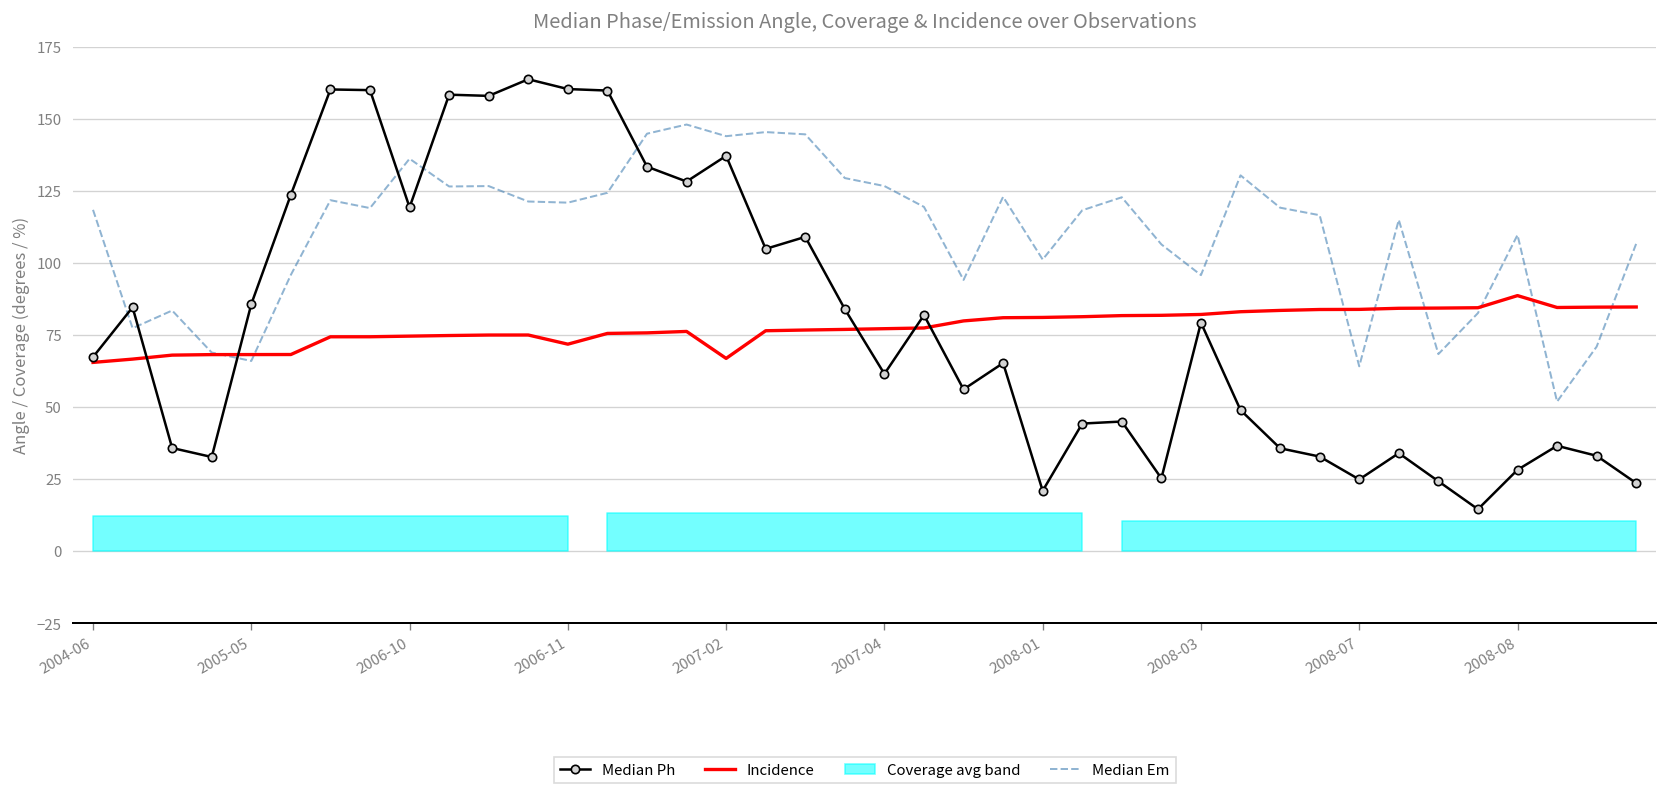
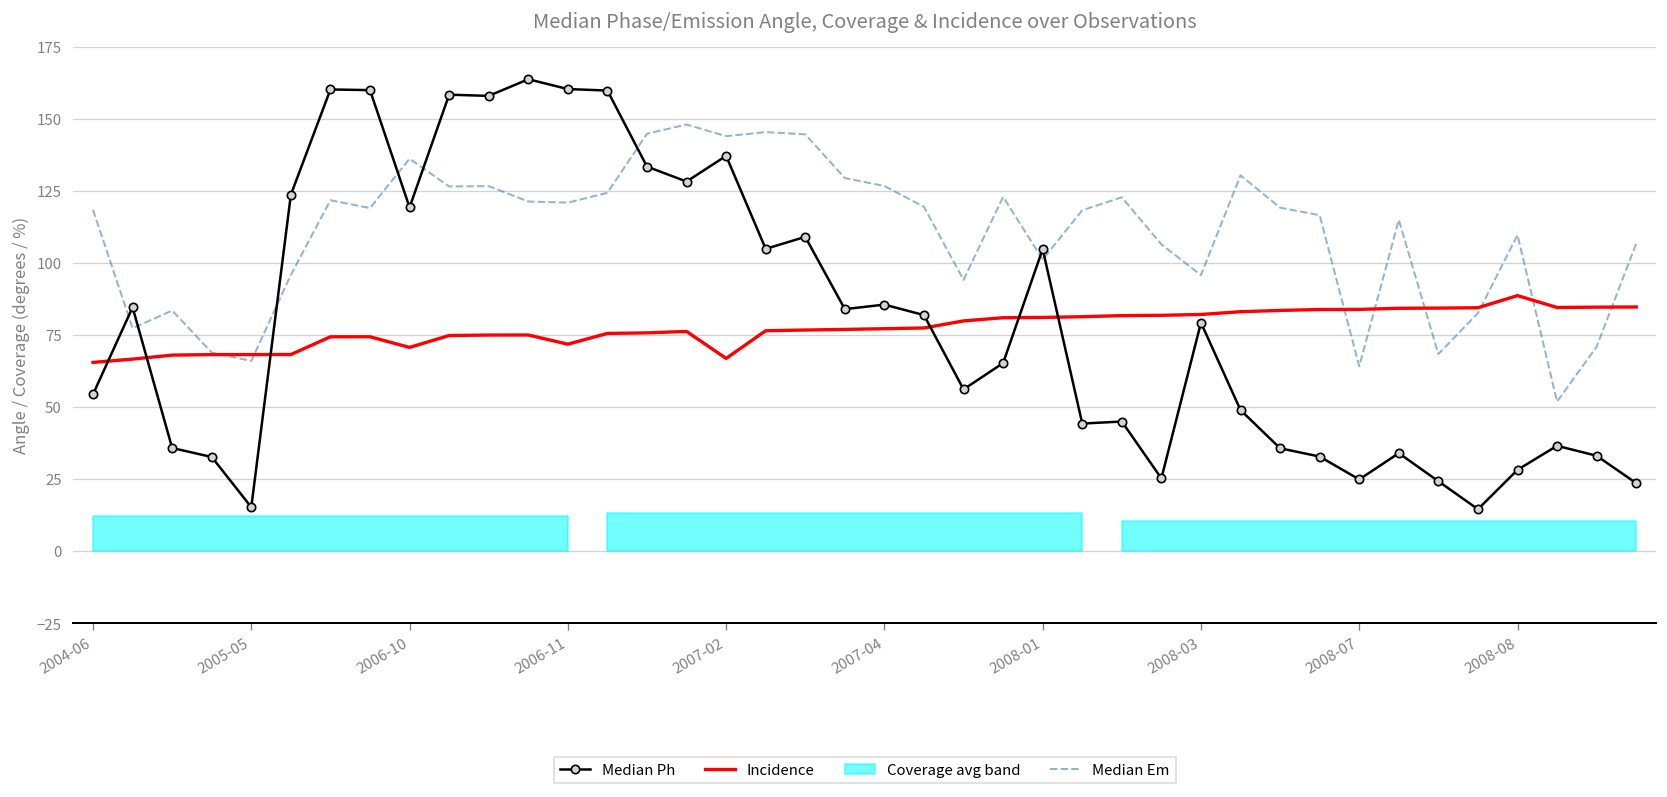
  {
    "Median Ph": {
-     "2004-06": 67,
-     "2005-05": 86,
+     "2004-06": 54,
+     "2005-05": 15,
      "2006-10": 119,
      "2006-11": 160,
      "2007-02": 137,
-     "2007-04": 61,
-     "2008-01": 21,
+     "2007-04": 86,
+     "2008-01": 105,
      "2008-03": 79,
      "2008-07": 25,
      "2008-08": 28
    },
    "Incidence": {
      "2004-06": 65,
      "2005-05": 68,
-     "2006-10": 75,
+     "2006-10": 71,
      "2006-11": 72,
      "2007-02": 67,
      "2007-04": 77,
      "2008-01": 81,
      "2008-03": 82,
      "2008-07": 84,
      "2008-08": 89
    },
    "Median Em": {
      "2004-06": 118,
      "2005-05": 66,
      "2006-10": 136,
      "2006-11": 121,
      "2007-02": 144,
      "2007-04": 127,
      "2008-01": 101,
      "2008-03": 96,
      "2008-07": 64,
      "2008-08": 110
    }
  }
